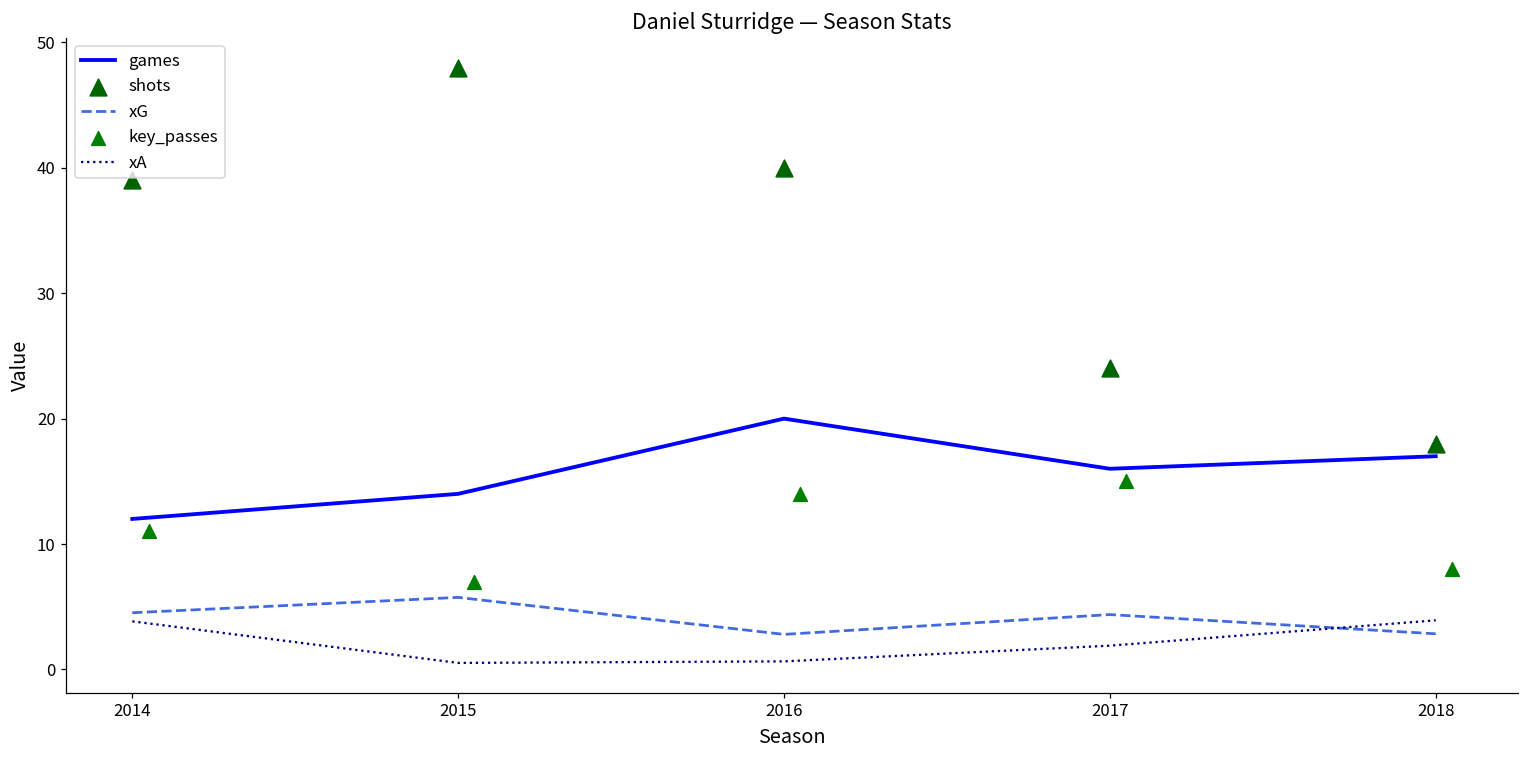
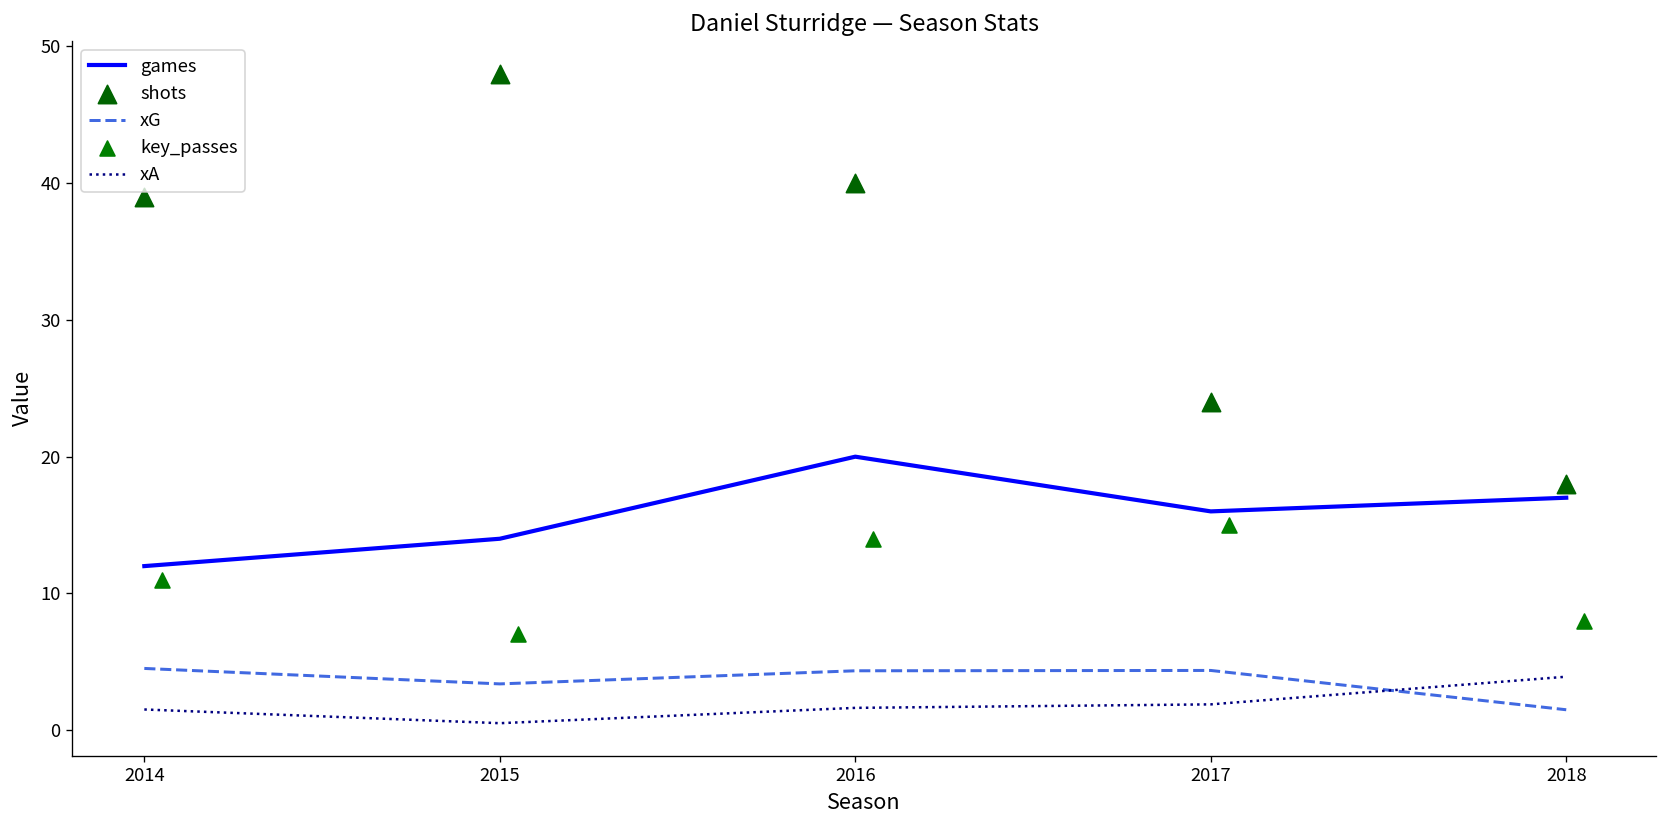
  {
    "games": {
      "2014": 12.0,
      "2015": 14.0,
      "2016": 20.0,
      "2017": 16.0,
      "2018": 17.0
    },
    "xG": {
      "2014": 4.5,
-     "2015": 5.7,
-     "2016": 2.8,
+     "2015": 3.4,
+     "2016": 4.3,
      "2017": 4.4,
-     "2018": 2.8
+     "2018": 1.5
    },
    "xA": {
-     "2014": 3.8,
+     "2014": 1.5,
      "2015": 0.5,
-     "2016": 0.6,
+     "2016": 1.6,
      "2017": 1.9,
      "2018": 3.9
    }
  }
